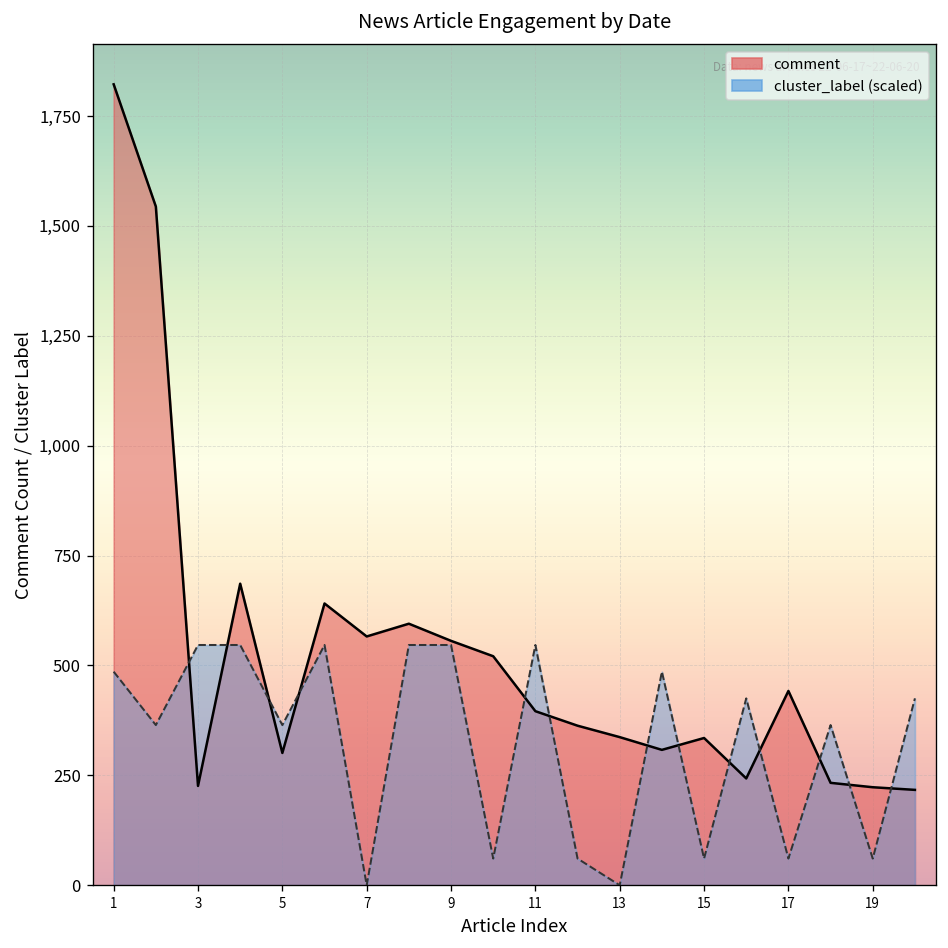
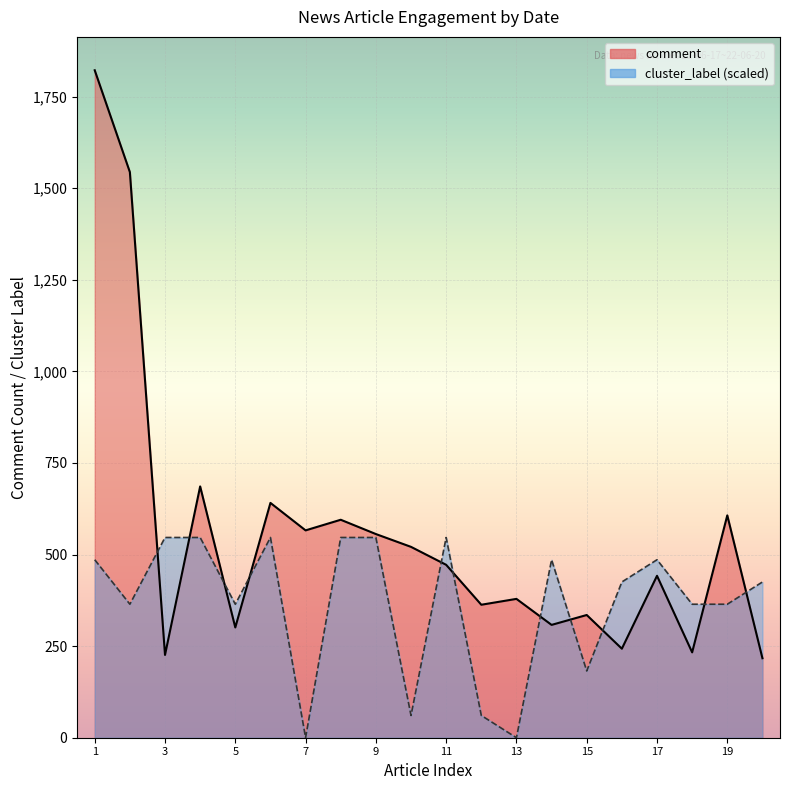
  {
    "comment": {
      "1": "1,820",
      "3": "230",
      "5": "300",
      "7": "570",
      "9": "560",
-     "11": "400",
-     "13": "340",
+     "11": "470",
+     "13": "380",
      "15": "340",
      "17": "440",
-     "19": "220"
+     "19": "610"
    },
    "cluster_label (scaled)": {
      "1": "490",
      "3": "550",
      "5": "360",
      "7": "0",
      "9": "550",
      "11": "550",
      "13": "0",
-     "15": "60",
-     "17": "60",
-     "19": "60"
+     "15": "180",
+     "17": "490",
+     "19": "360"
    }
  }
